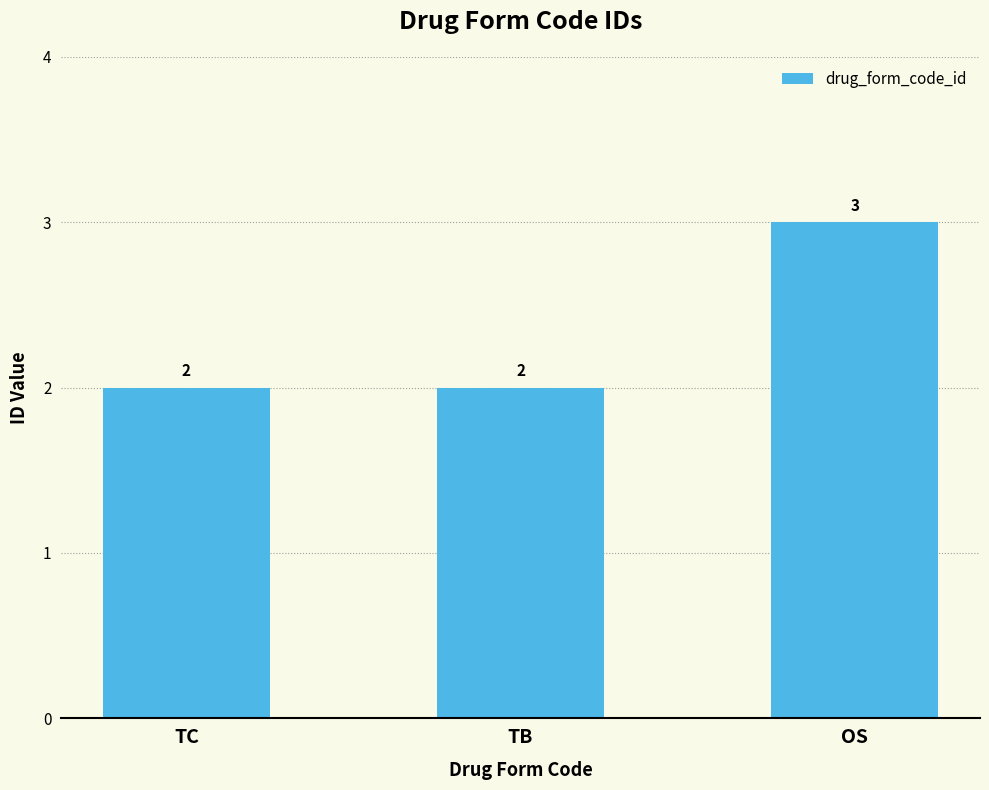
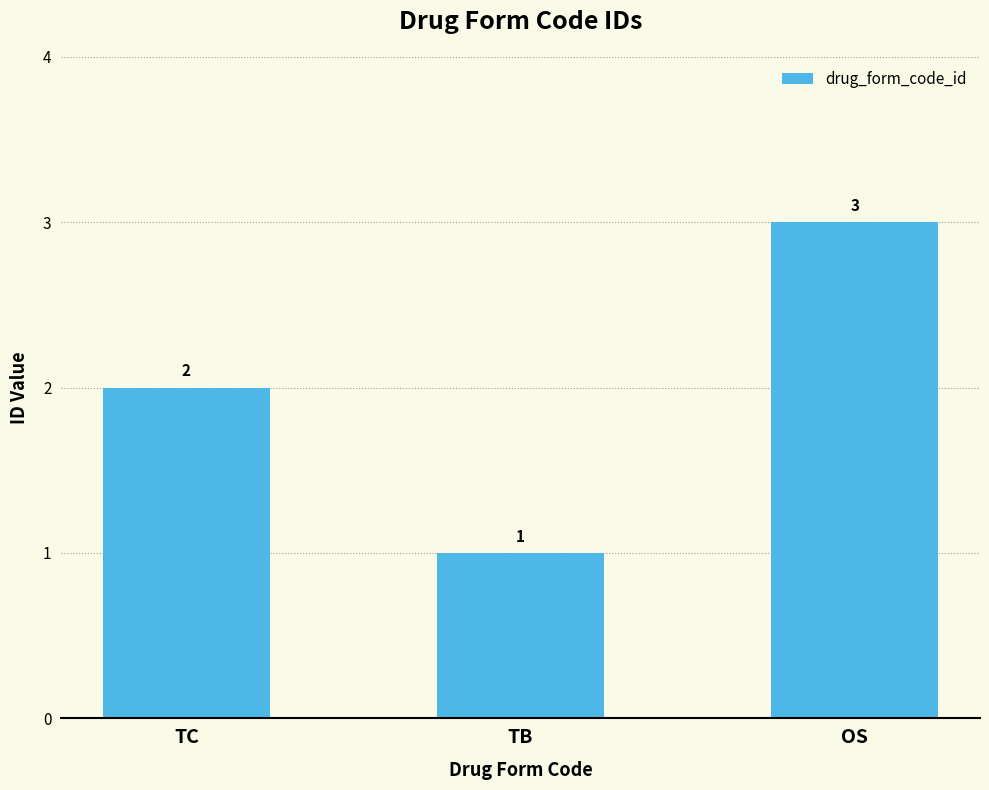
  {
    "TC": 2,
-   "TB": 2,
+   "TB": 1,
    "OS": 3
  }
